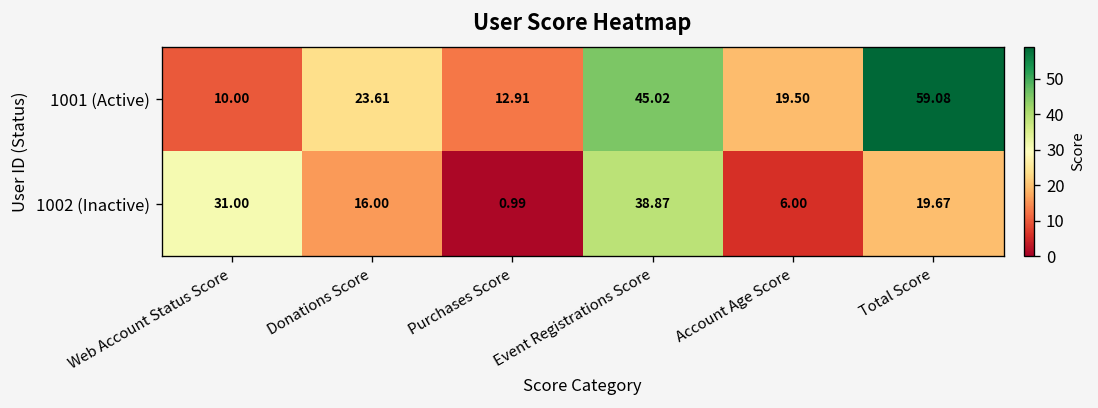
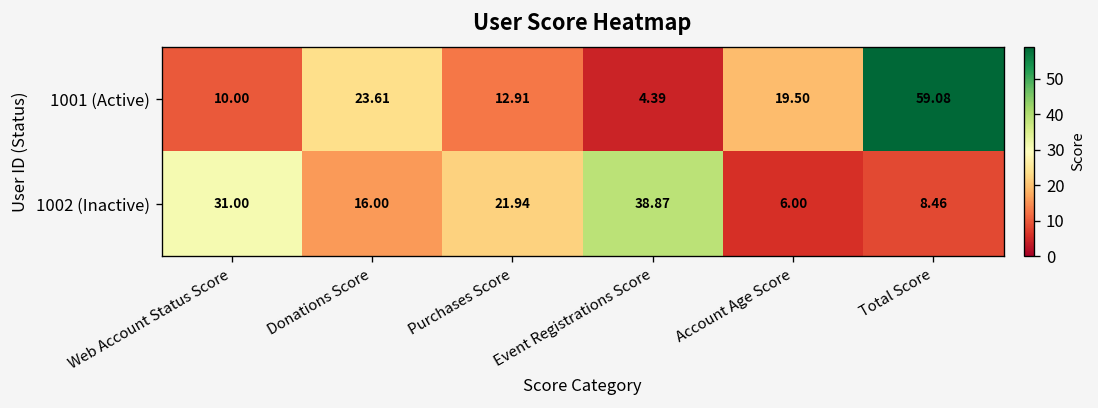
  {
    "1001 (Active)": {
      "Web Account Status Score": 10.00,
      "Donations Score": 23.61,
      "Purchases Score": 12.91,
-     "Event Registrations Score": 45.02,
+     "Event Registrations Score": 4.39,
      "Account Age Score": 19.50,
      "Total Score": 59.08
    },
    "1002 (Inactive)": {
      "Web Account Status Score": 31.00,
      "Donations Score": 16.00,
-     "Purchases Score": 0.99,
+     "Purchases Score": 21.94,
      "Event Registrations Score": 38.87,
      "Account Age Score": 6.00,
-     "Total Score": 19.67
+     "Total Score": 8.46
    }
  }
